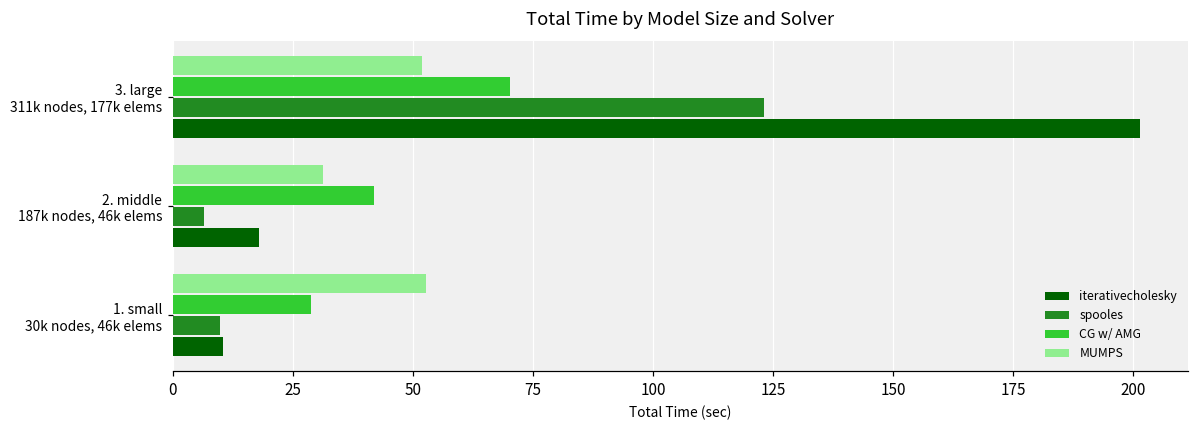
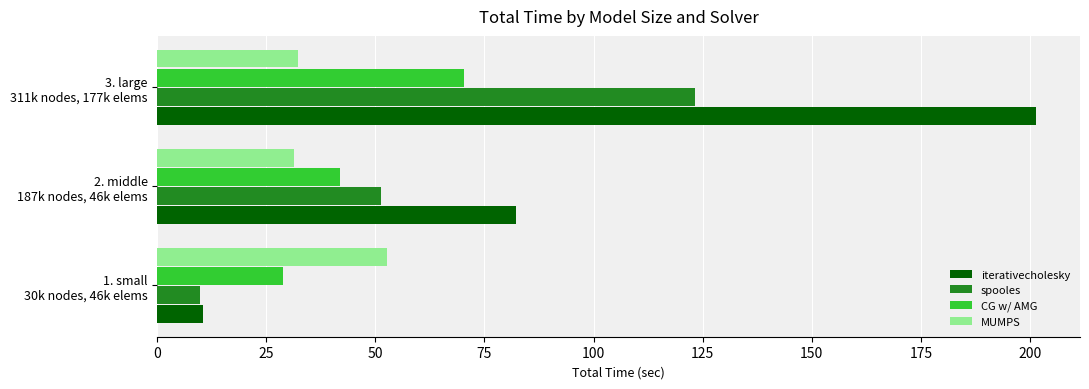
  {
    "iterativecholesky": {
      "3. large 311k nodes, 177k elems": 201,
-     "2. middle 187k nodes, 46k elems": 18,
+     "2. middle 187k nodes, 46k elems": 82,
      "1. small 30k nodes, 46k elems": 10
    },
    "spooles": {
      "3. large 311k nodes, 177k elems": 123,
-     "2. middle 187k nodes, 46k elems": 6,
+     "2. middle 187k nodes, 46k elems": 51,
      "1. small 30k nodes, 46k elems": 10
    },
    "CG w/ AMG": {
      "3. large 311k nodes, 177k elems": 70,
      "2. middle 187k nodes, 46k elems": 42,
      "1. small 30k nodes, 46k elems": 29
    },
    "MUMPS": {
-     "3. large 311k nodes, 177k elems": 52,
+     "3. large 311k nodes, 177k elems": 32,
      "2. middle 187k nodes, 46k elems": 31,
      "1. small 30k nodes, 46k elems": 53
    }
  }
